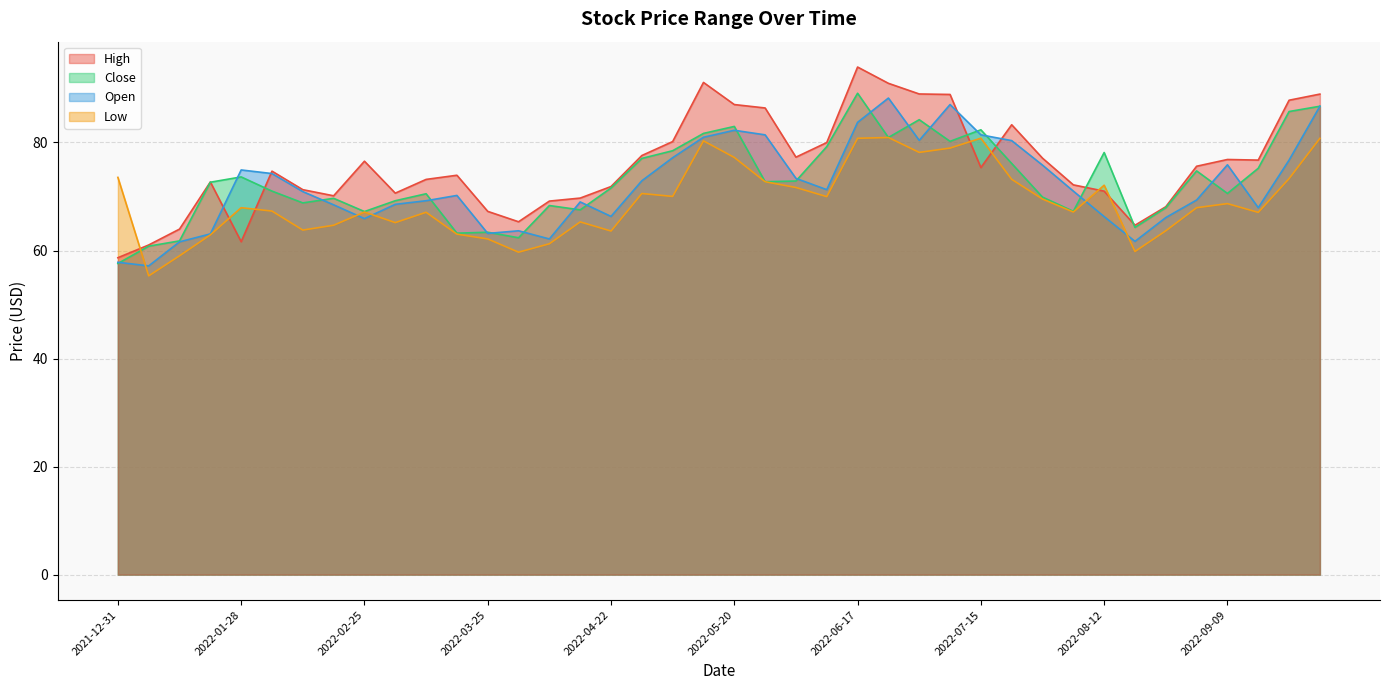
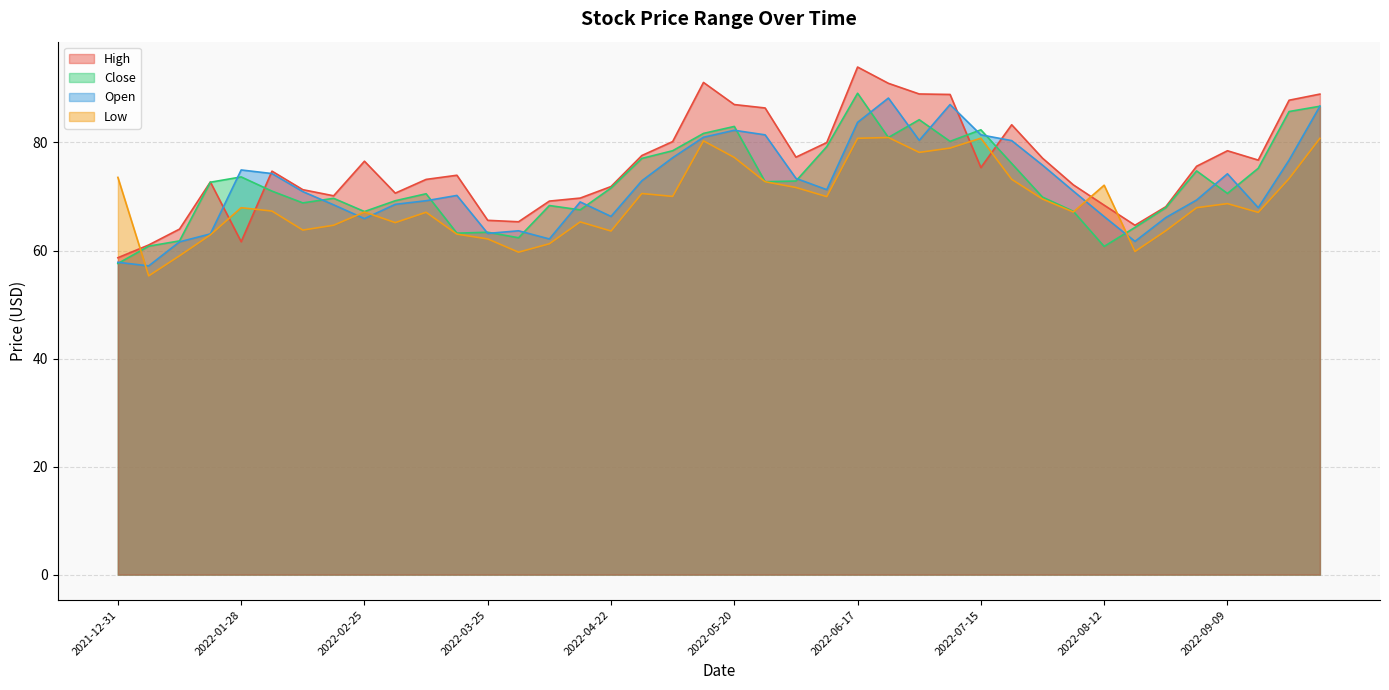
  {
    "High": {
      "2021-12-31": 59,
      "2022-01-28": 62,
      "2022-02-25": 77,
-     "2022-03-25": 67,
+     "2022-03-25": 66,
      "2022-05-20": 87,
      "2022-06-17": 94,
      "2022-07-15": 75,
-     "2022-08-12": 71,
-     "2022-09-09": 77
+     "2022-08-12": 68,
+     "2022-09-09": 78
    },
    "Close": {
      "2022-01-28": 74,
      "2022-05-20": 83,
      "2022-06-17": 89,
      "2022-07-15": 82,
-     "2022-08-12": 78,
+     "2022-08-12": 61,
      "2022-09-09": 71
    },
    "Open": {
      "2022-01-28": 75,
      "2022-02-25": 66,
      "2022-04-22": 66,
      "2022-05-20": 82,
      "2022-06-17": 84,
      "2022-07-15": 81,
      "2022-08-12": 66,
-     "2022-09-09": 76
+     "2022-09-09": 74
    },
    "Low": {
      "2021-12-31": 74,
      "2022-01-28": 68,
      "2022-03-25": 62,
      "2022-04-22": 64,
      "2022-05-20": 77,
      "2022-06-17": 81,
      "2022-07-15": 81,
      "2022-08-12": 72,
      "2022-09-09": 69
    }
  }
